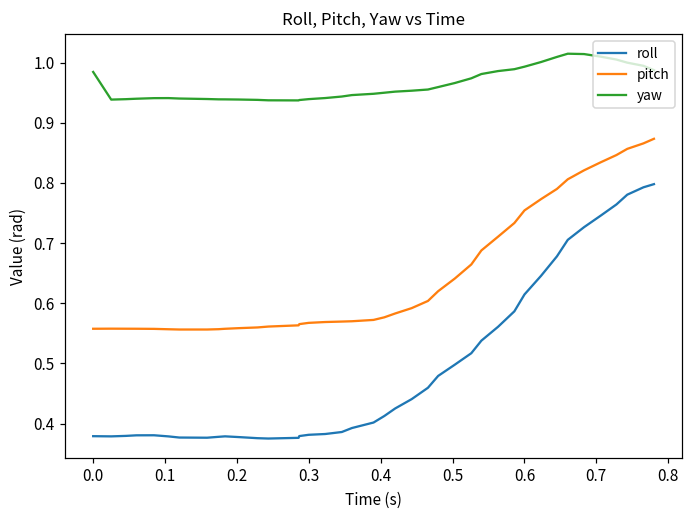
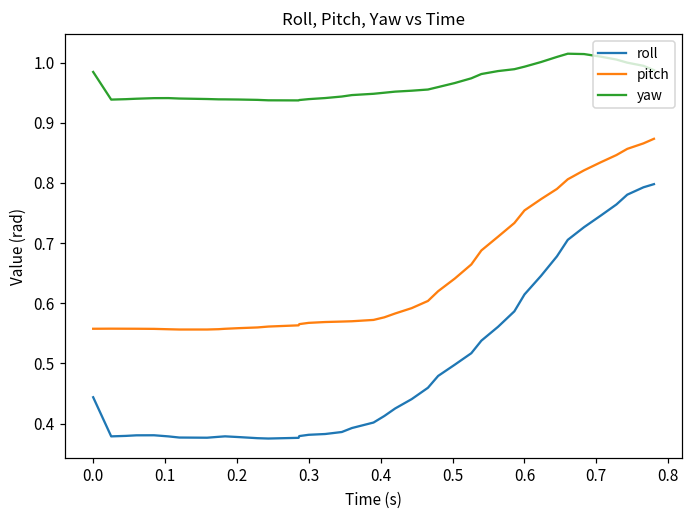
  {
    "roll": {
-     "0.0": 0.38
+     "0.0": 0.44
    },
    "pitch": {
      "0.0": 0.56
    },
    "yaw": {
      "0.0": 0.98
    }
  }
